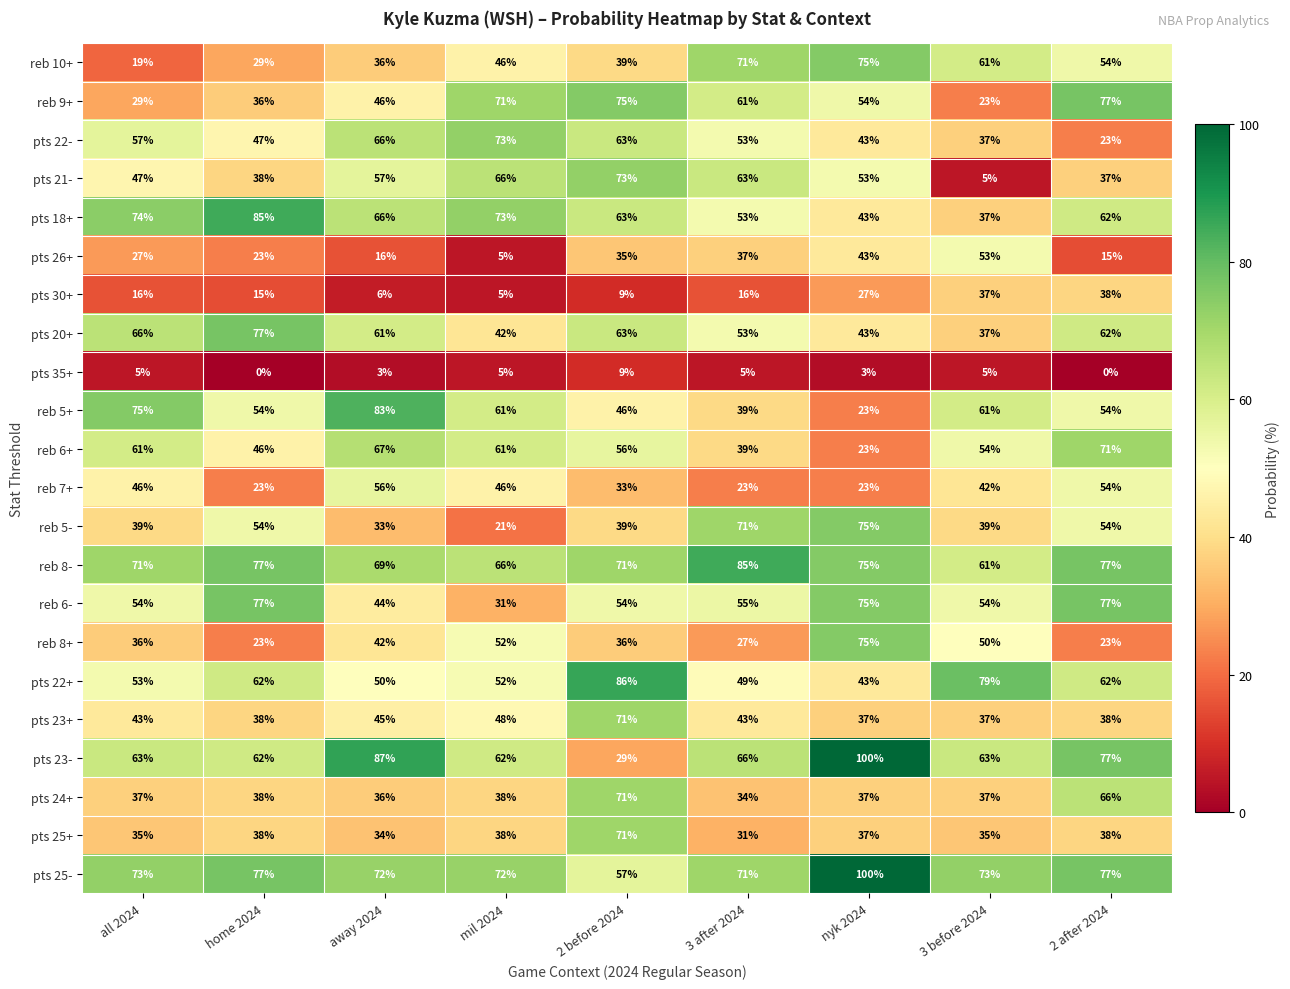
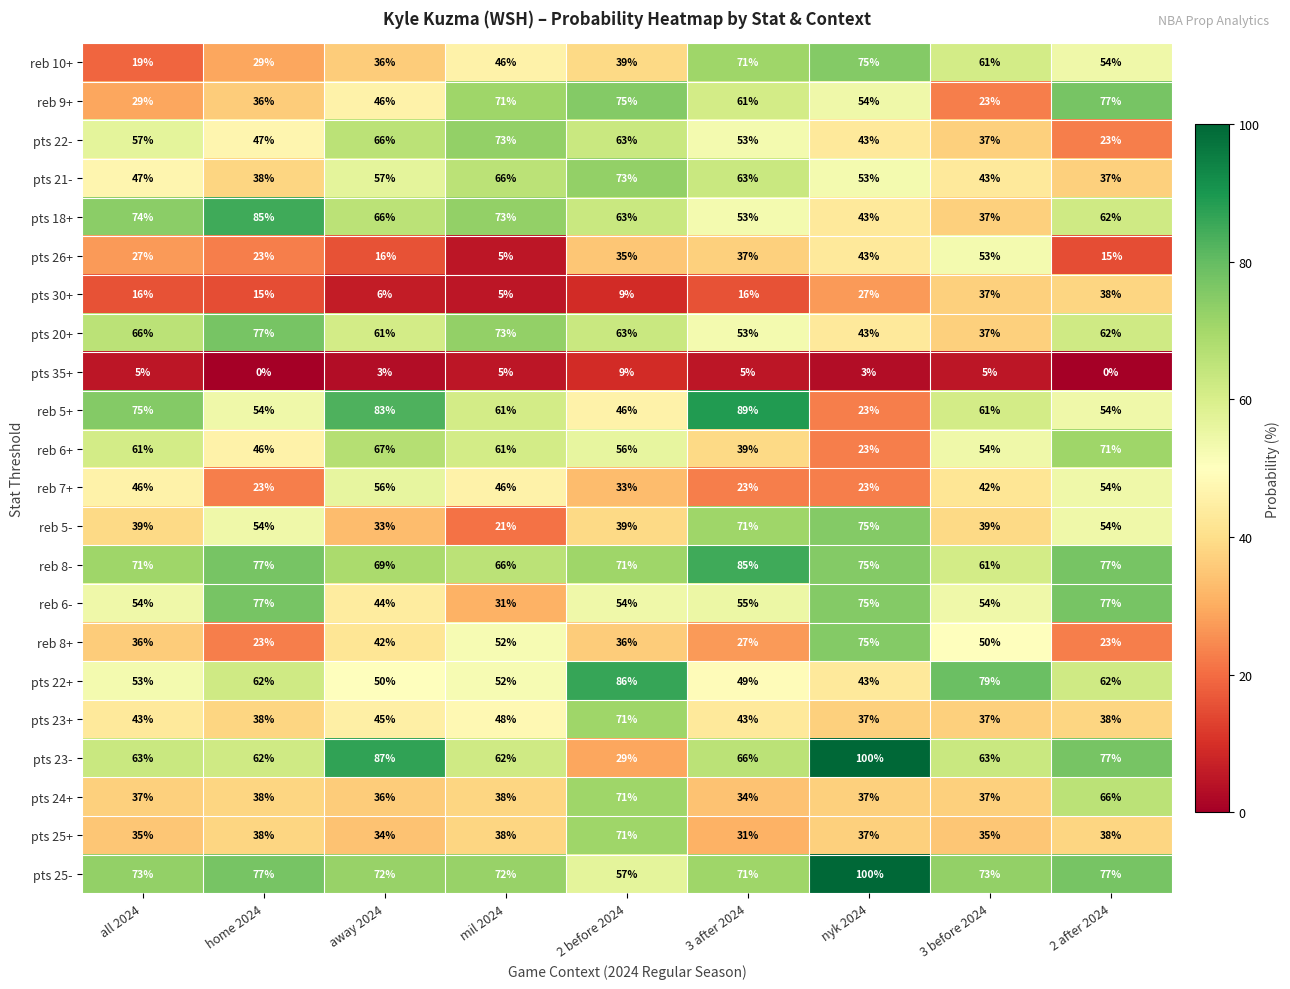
  {
    "reb 10+": {
      "all 2024": "19%",
      "home 2024": "29%",
      "away 2024": "36%",
      "mil 2024": "46%",
      "2 before 2024": "39%",
      "3 after 2024": "71%",
      "nyk 2024": "75%",
      "3 before 2024": "61%",
      "2 after 2024": "54%"
    },
    "reb 9+": {
      "all 2024": "29%",
      "home 2024": "36%",
      "away 2024": "46%",
      "mil 2024": "71%",
      "2 before 2024": "75%",
      "3 after 2024": "61%",
      "nyk 2024": "54%",
      "3 before 2024": "23%",
      "2 after 2024": "77%"
    },
    "pts 22-": {
      "all 2024": "57%",
      "home 2024": "47%",
      "away 2024": "66%",
      "mil 2024": "73%",
      "2 before 2024": "63%",
      "3 after 2024": "53%",
      "nyk 2024": "43%",
      "3 before 2024": "37%",
      "2 after 2024": "23%"
    },
    "pts 21-": {
      "all 2024": "47%",
      "home 2024": "38%",
      "away 2024": "57%",
      "mil 2024": "66%",
      "2 before 2024": "73%",
      "3 after 2024": "63%",
      "nyk 2024": "53%",
-     "3 before 2024": "5%",
+     "3 before 2024": "43%",
      "2 after 2024": "37%"
    },
    "pts 18+": {
      "all 2024": "74%",
      "home 2024": "85%",
      "away 2024": "66%",
      "mil 2024": "73%",
      "2 before 2024": "63%",
      "3 after 2024": "53%",
      "nyk 2024": "43%",
      "3 before 2024": "37%",
      "2 after 2024": "62%"
    },
    "pts 26+": {
      "all 2024": "27%",
      "home 2024": "23%",
      "away 2024": "16%",
      "mil 2024": "5%",
      "2 before 2024": "35%",
      "3 after 2024": "37%",
      "nyk 2024": "43%",
      "3 before 2024": "53%",
      "2 after 2024": "15%"
    },
    "pts 30+": {
      "all 2024": "16%",
      "home 2024": "15%",
      "away 2024": "6%",
      "mil 2024": "5%",
      "2 before 2024": "9%",
      "3 after 2024": "16%",
      "nyk 2024": "27%",
      "3 before 2024": "37%",
      "2 after 2024": "38%"
    },
    "pts 20+": {
      "all 2024": "66%",
      "home 2024": "77%",
      "away 2024": "61%",
-     "mil 2024": "42%",
+     "mil 2024": "73%",
      "2 before 2024": "63%",
      "3 after 2024": "53%",
      "nyk 2024": "43%",
      "3 before 2024": "37%",
      "2 after 2024": "62%"
    },
    "pts 35+": {
      "all 2024": "5%",
      "home 2024": "0%",
      "away 2024": "3%",
      "mil 2024": "5%",
      "2 before 2024": "9%",
      "3 after 2024": "5%",
      "nyk 2024": "3%",
      "3 before 2024": "5%",
      "2 after 2024": "0%"
    },
    "reb 5+": {
      "all 2024": "75%",
      "home 2024": "54%",
      "away 2024": "83%",
      "mil 2024": "61%",
      "2 before 2024": "46%",
-     "3 after 2024": "39%",
+     "3 after 2024": "89%",
      "nyk 2024": "23%",
      "3 before 2024": "61%",
      "2 after 2024": "54%"
    },
    "reb 6+": {
      "all 2024": "61%",
      "home 2024": "46%",
      "away 2024": "67%",
      "mil 2024": "61%",
      "2 before 2024": "56%",
      "3 after 2024": "39%",
      "nyk 2024": "23%",
      "3 before 2024": "54%",
      "2 after 2024": "71%"
    },
    "reb 7+": {
      "all 2024": "46%",
      "home 2024": "23%",
      "away 2024": "56%",
      "mil 2024": "46%",
      "2 before 2024": "33%",
      "3 after 2024": "23%",
      "nyk 2024": "23%",
      "3 before 2024": "42%",
      "2 after 2024": "54%"
    },
    "reb 5-": {
      "all 2024": "39%",
      "home 2024": "54%",
      "away 2024": "33%",
      "mil 2024": "21%",
      "2 before 2024": "39%",
      "3 after 2024": "71%",
      "nyk 2024": "75%",
      "3 before 2024": "39%",
      "2 after 2024": "54%"
    },
    "reb 8-": {
      "all 2024": "71%",
      "home 2024": "77%",
      "away 2024": "69%",
      "mil 2024": "66%",
      "2 before 2024": "71%",
      "3 after 2024": "85%",
      "nyk 2024": "75%",
      "3 before 2024": "61%",
      "2 after 2024": "77%"
    },
    "reb 6-": {
      "all 2024": "54%",
      "home 2024": "77%",
      "away 2024": "44%",
      "mil 2024": "31%",
      "2 before 2024": "54%",
      "3 after 2024": "55%",
      "nyk 2024": "75%",
      "3 before 2024": "54%",
      "2 after 2024": "77%"
    },
    "reb 8+": {
      "all 2024": "36%",
      "home 2024": "23%",
      "away 2024": "42%",
      "mil 2024": "52%",
      "2 before 2024": "36%",
      "3 after 2024": "27%",
      "nyk 2024": "75%",
      "3 before 2024": "50%",
      "2 after 2024": "23%"
    },
    "pts 22+": {
      "all 2024": "53%",
      "home 2024": "62%",
      "away 2024": "50%",
      "mil 2024": "52%",
      "2 before 2024": "86%",
      "3 after 2024": "49%",
      "nyk 2024": "43%",
      "3 before 2024": "79%",
      "2 after 2024": "62%"
    },
    "pts 23+": {
      "all 2024": "43%",
      "home 2024": "38%",
      "away 2024": "45%",
      "mil 2024": "48%",
      "2 before 2024": "71%",
      "3 after 2024": "43%",
      "nyk 2024": "37%",
      "3 before 2024": "37%",
      "2 after 2024": "38%"
    },
    "pts 23-": {
      "all 2024": "63%",
      "home 2024": "62%",
      "away 2024": "87%",
      "mil 2024": "62%",
      "2 before 2024": "29%",
      "3 after 2024": "66%",
      "nyk 2024": "100%",
      "3 before 2024": "63%",
      "2 after 2024": "77%"
    },
    "pts 24+": {
      "all 2024": "37%",
      "home 2024": "38%",
      "away 2024": "36%",
      "mil 2024": "38%",
      "2 before 2024": "71%",
      "3 after 2024": "34%",
      "nyk 2024": "37%",
      "3 before 2024": "37%",
      "2 after 2024": "66%"
    },
    "pts 25+": {
      "all 2024": "35%",
      "home 2024": "38%",
      "away 2024": "34%",
      "mil 2024": "38%",
      "2 before 2024": "71%",
      "3 after 2024": "31%",
      "nyk 2024": "37%",
      "3 before 2024": "35%",
      "2 after 2024": "38%"
    },
    "pts 25-": {
      "all 2024": "73%",
      "home 2024": "77%",
      "away 2024": "72%",
      "mil 2024": "72%",
      "2 before 2024": "57%",
      "3 after 2024": "71%",
      "nyk 2024": "100%",
      "3 before 2024": "73%",
      "2 after 2024": "77%"
    }
  }
